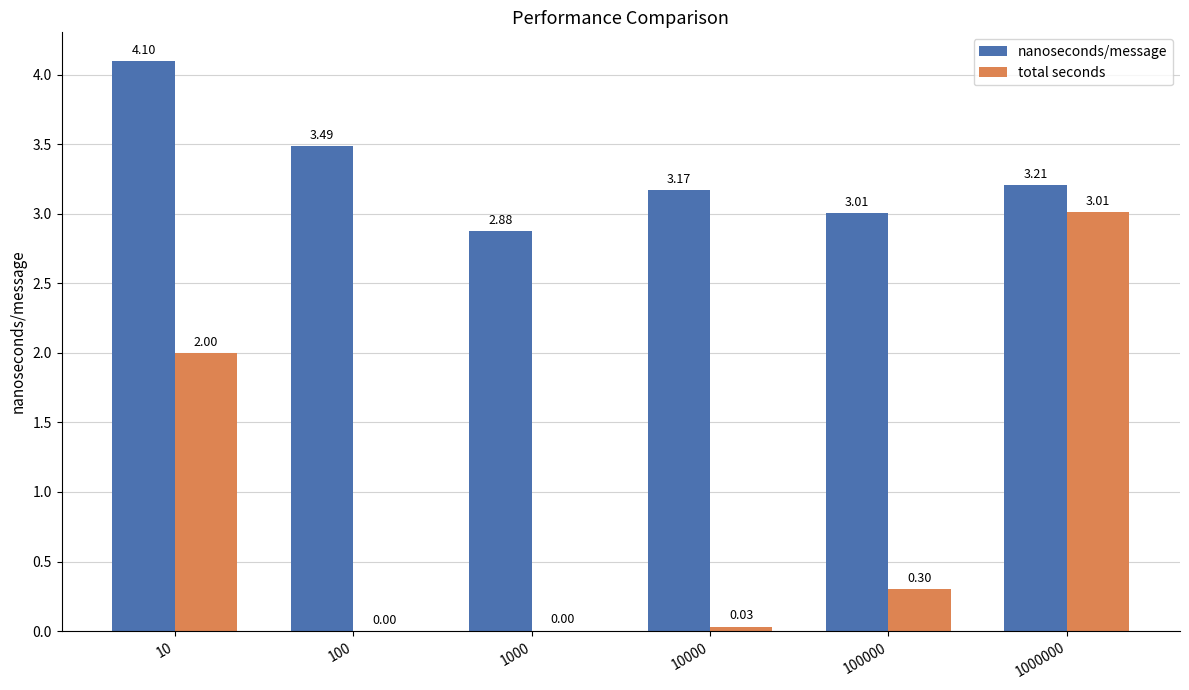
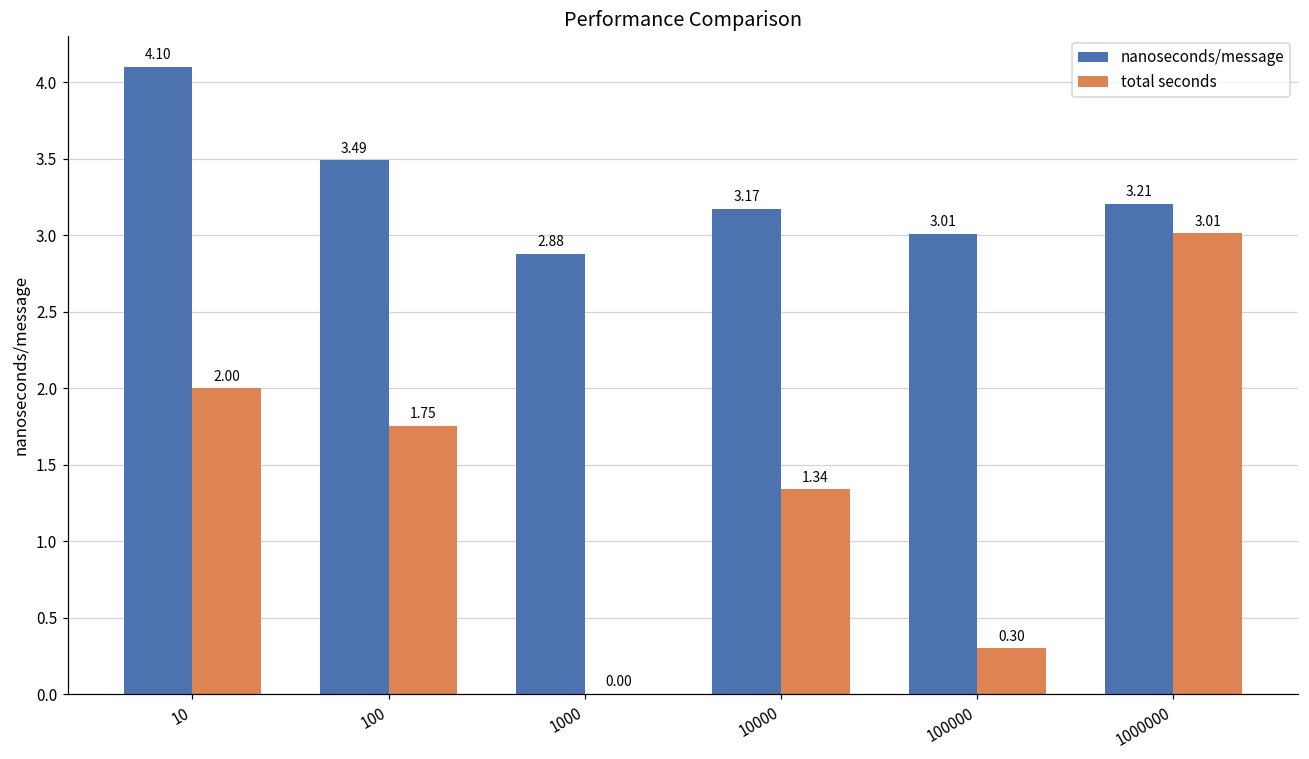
  {
    "nanoseconds/message": {
      "10": 4.10,
      "100": 3.49,
      "1000": 2.88,
      "10000": 3.17,
      "100000": 3.01,
      "1000000": 3.21
    },
    "total seconds": {
      "10": 2.00,
-     "100": 0.00,
+     "100": 1.75,
      "1000": 0.00,
-     "10000": 0.03,
+     "10000": 1.34,
      "100000": 0.30,
      "1000000": 3.01
    }
  }
